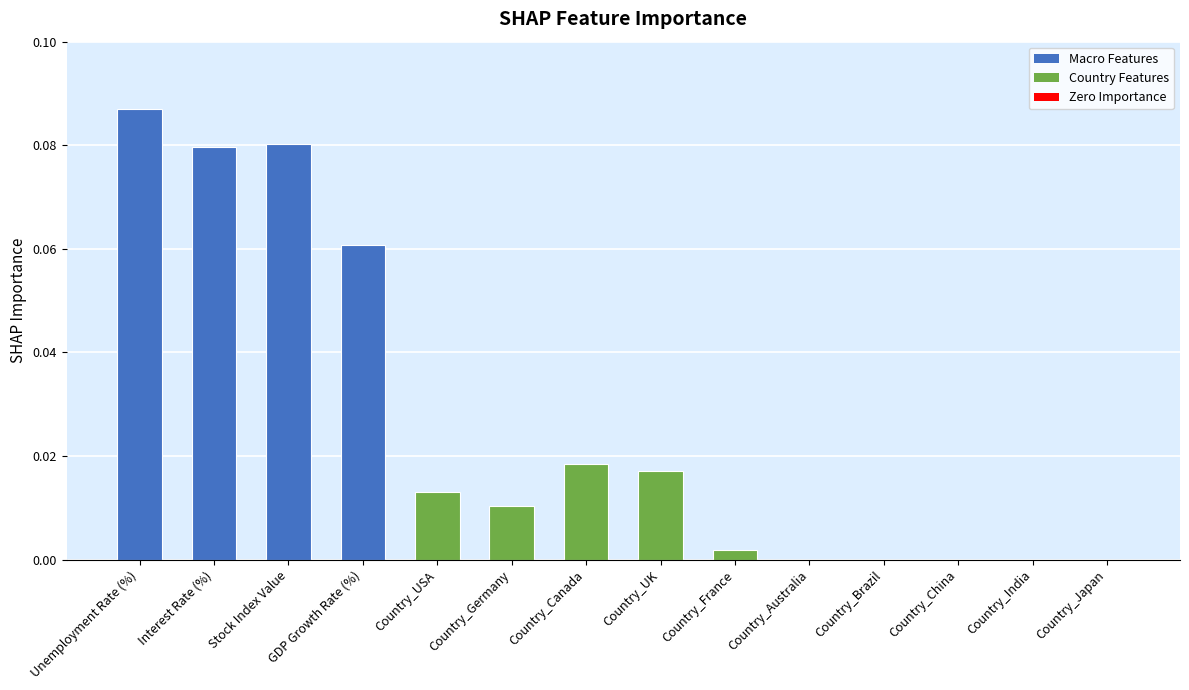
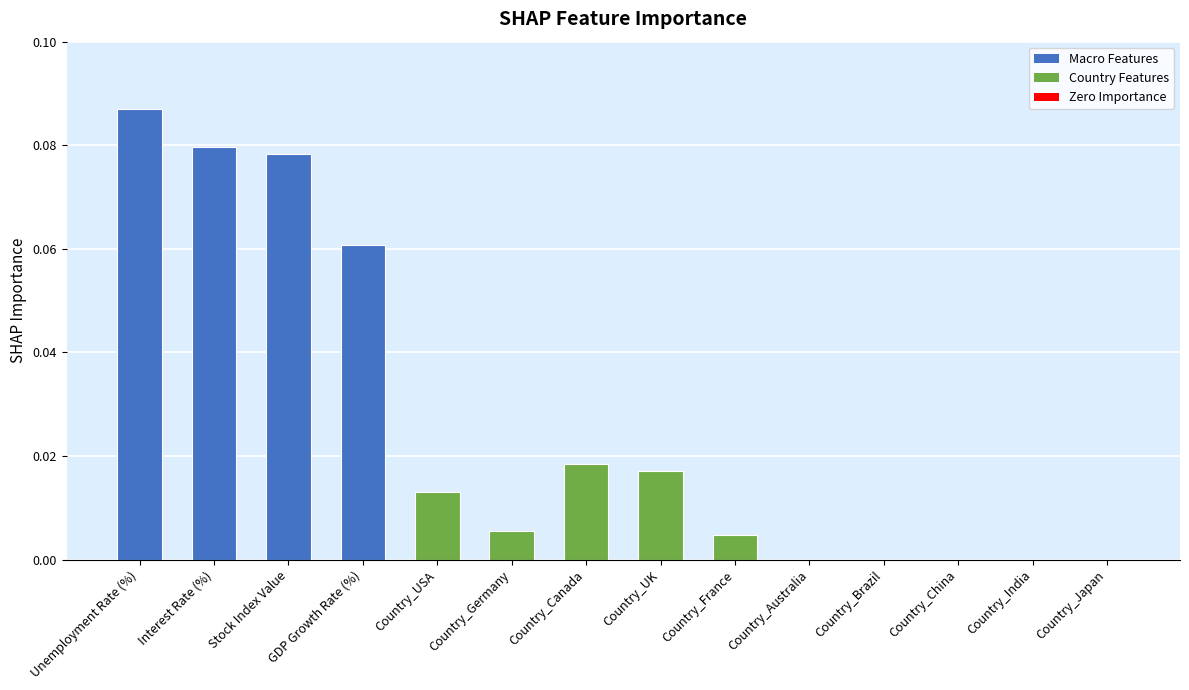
  {
    "Unemployment Rate (%)": 0.087,
    "Interest Rate (%)": 0.080,
-   "Stock Index Value": 0.080,
+   "Stock Index Value": 0.078,
    "GDP Growth Rate (%)": 0.061,
    "Country_USA": 0.013,
-   "Country_Germany": 0.010,
+   "Country_Germany": 0.006,
    "Country_Canada": 0.019,
    "Country_UK": 0.017,
-   "Country_France": 0.002,
+   "Country_France": 0.005,
    "Country_Australia": 0.000,
    "Country_Brazil": 0.000,
    "Country_China": 0.000,
    "Country_India": 0.000,
    "Country_Japan": 0.000
  }
